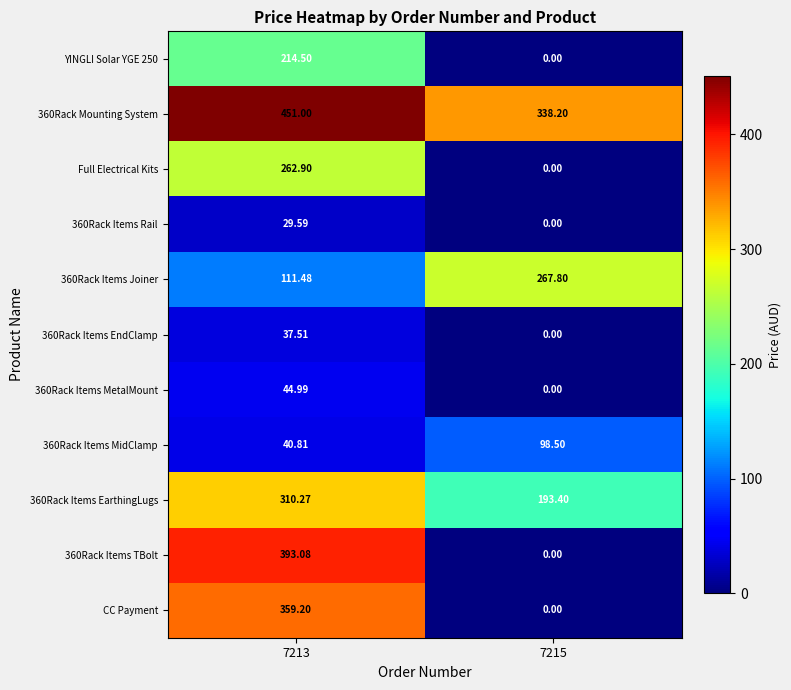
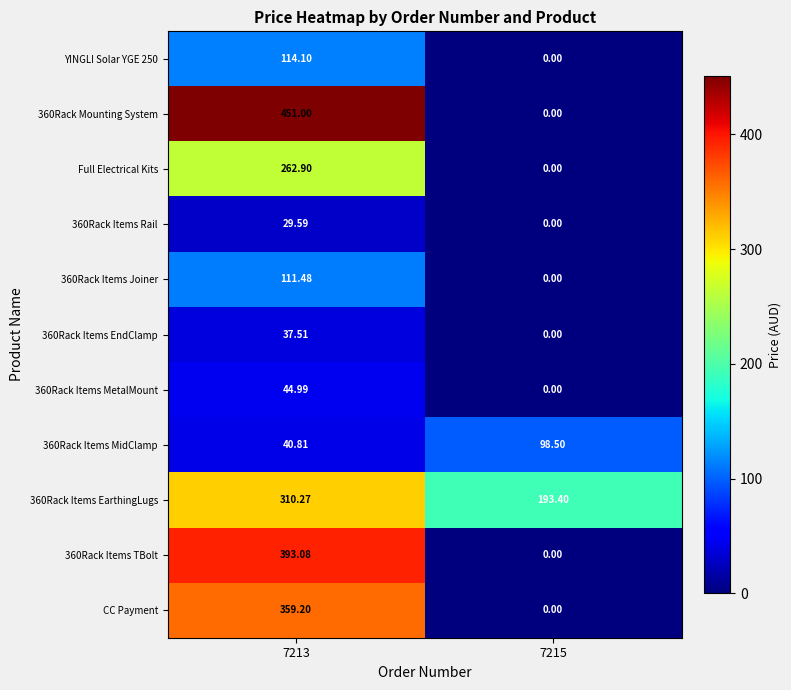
  {
    "YINGLI Solar YGE 250": {
-     "7213": 214.50,
+     "7213": 114.10,
      "7215": 0.00
    },
    "360Rack Mounting System": {
      "7213": 451.00,
-     "7215": 338.20
+     "7215": 0.00
    },
    "Full Electrical Kits": {
      "7213": 262.90,
      "7215": 0.00
    },
    "360Rack Items Rail": {
      "7213": 29.59,
      "7215": 0.00
    },
    "360Rack Items Joiner": {
      "7213": 111.48,
-     "7215": 267.80
+     "7215": 0.00
    },
    "360Rack Items EndClamp": {
      "7213": 37.51,
      "7215": 0.00
    },
    "360Rack Items MetalMount": {
      "7213": 44.99,
      "7215": 0.00
    },
    "360Rack Items MidClamp": {
      "7213": 40.81,
      "7215": 98.50
    },
    "360Rack Items EarthingLugs": {
      "7213": 310.27,
      "7215": 193.40
    },
    "360Rack Items TBolt": {
      "7213": 393.08,
      "7215": 0.00
    },
    "CC Payment": {
      "7213": 359.20,
      "7215": 0.00
    }
  }
